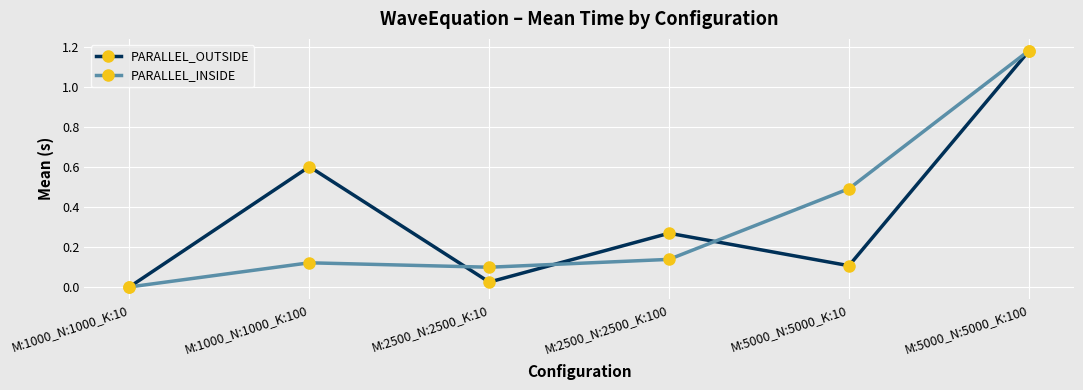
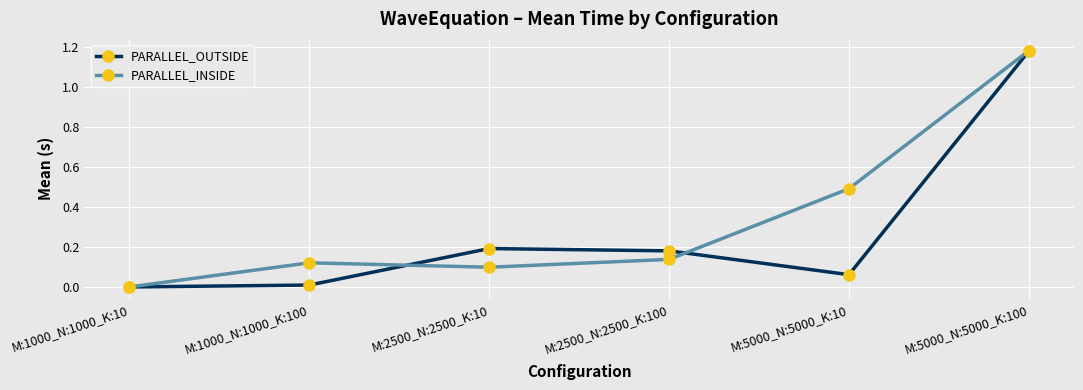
  {
    "PARALLEL_OUTSIDE": {
-     "M:1000_N:1000_K:100": 0.60,
-     "M:2500_N:2500_K:10": 0.03,
-     "M:2500_N:2500_K:100": 0.27,
-     "M:5000_N:5000_K:10": 0.11
+     "M:1000_N:1000_K:100": 0.01,
+     "M:2500_N:2500_K:10": 0.19,
+     "M:2500_N:2500_K:100": 0.18,
+     "M:5000_N:5000_K:10": 0.06
    },
    "PARALLEL_INSIDE": {
      "M:1000_N:1000_K:100": 0.12,
      "M:2500_N:2500_K:10": 0.10,
      "M:2500_N:2500_K:100": 0.14,
      "M:5000_N:5000_K:10": 0.49
    }
  }
